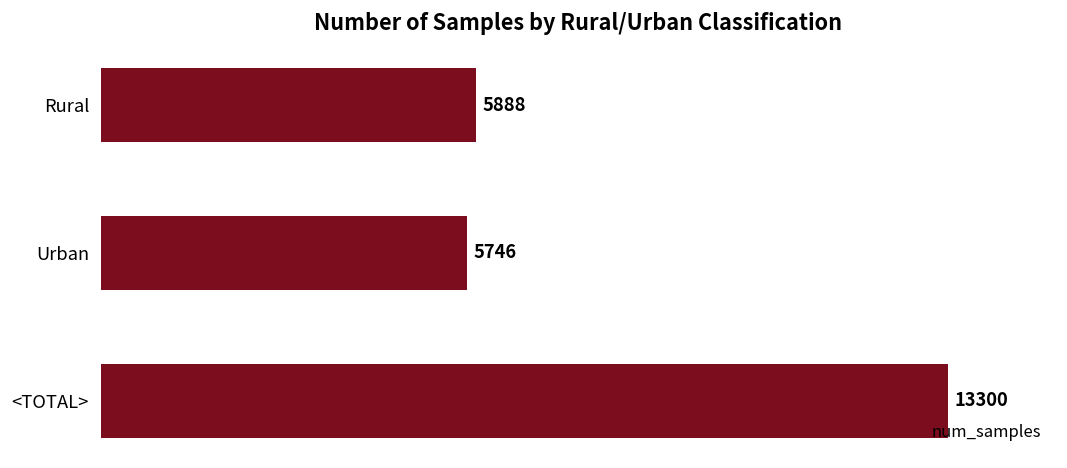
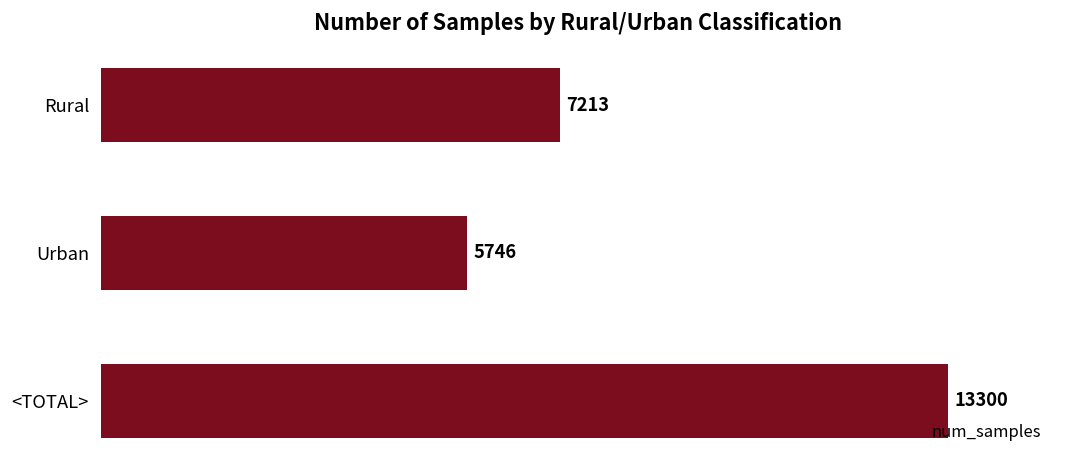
  {
-   "Rural": 5888,
+   "Rural": 7213,
    "Urban": 5746,
    "<TOTAL>": 13300
  }
